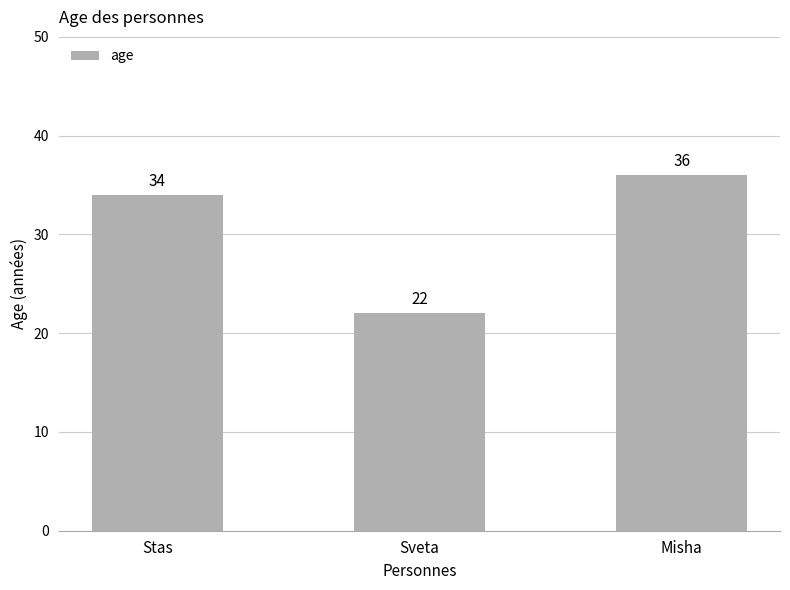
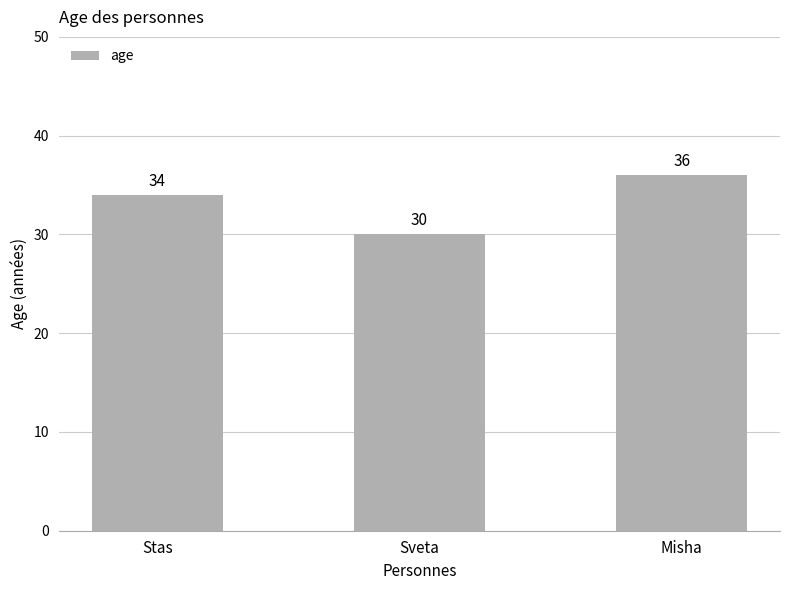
  {
    "Stas": 34,
-   "Sveta": 22,
+   "Sveta": 30,
    "Misha": 36
  }
